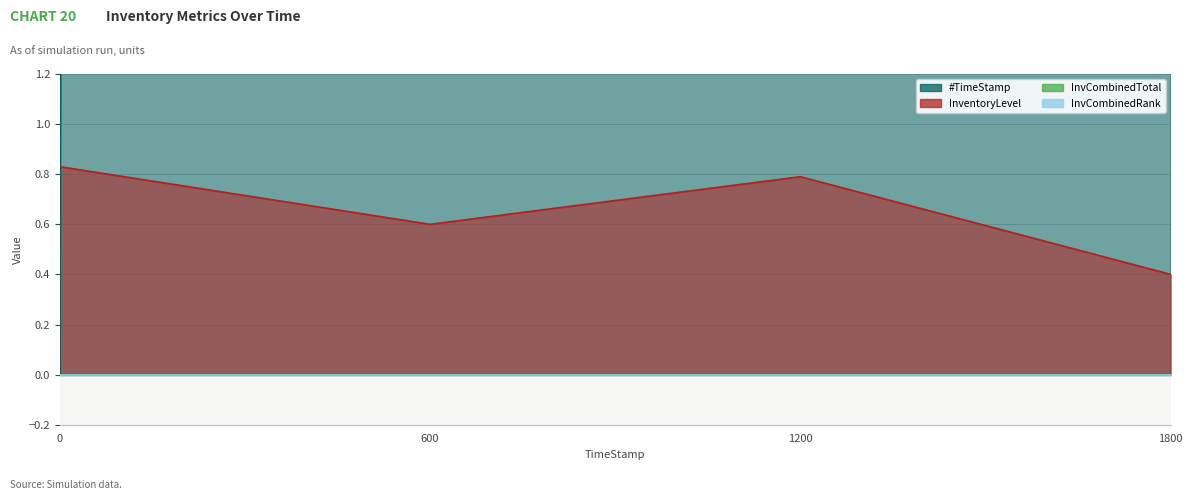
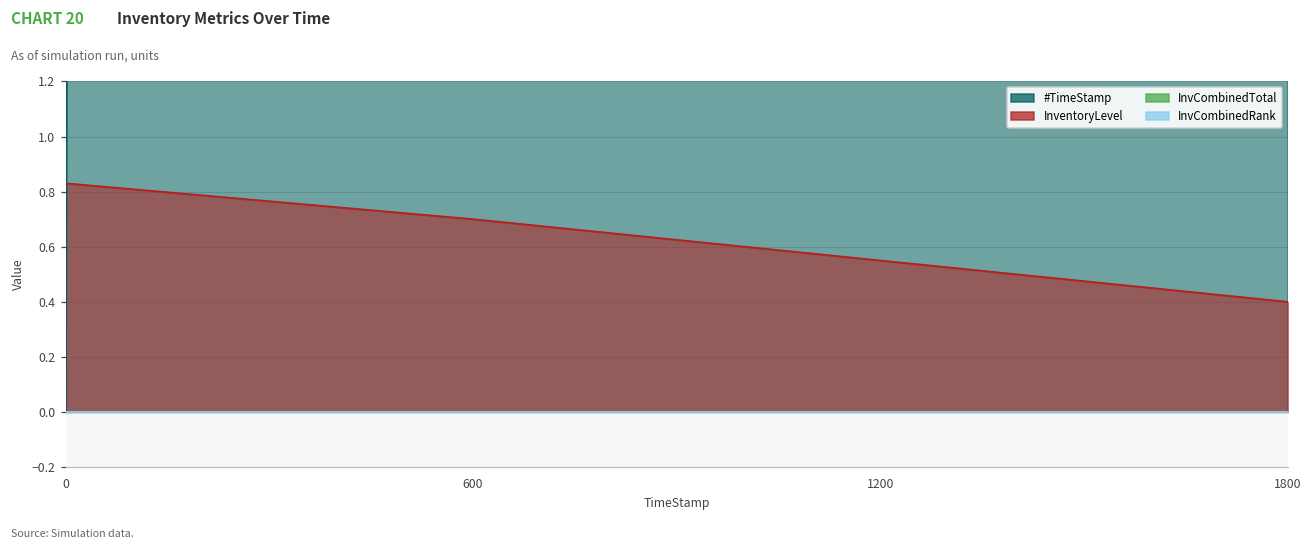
  {
    "InventoryLevel": {
      "0": 0.83,
-     "600": 0.6,
-     "1200": 0.79,
+     "600": 0.7,
+     "1200": 0.55,
      "1800": 0.40
    },
    "InvCombinedRank": {
      "600": 0.00,
      "1200": 0.00,
      "1800": 0.00
    }
  }
